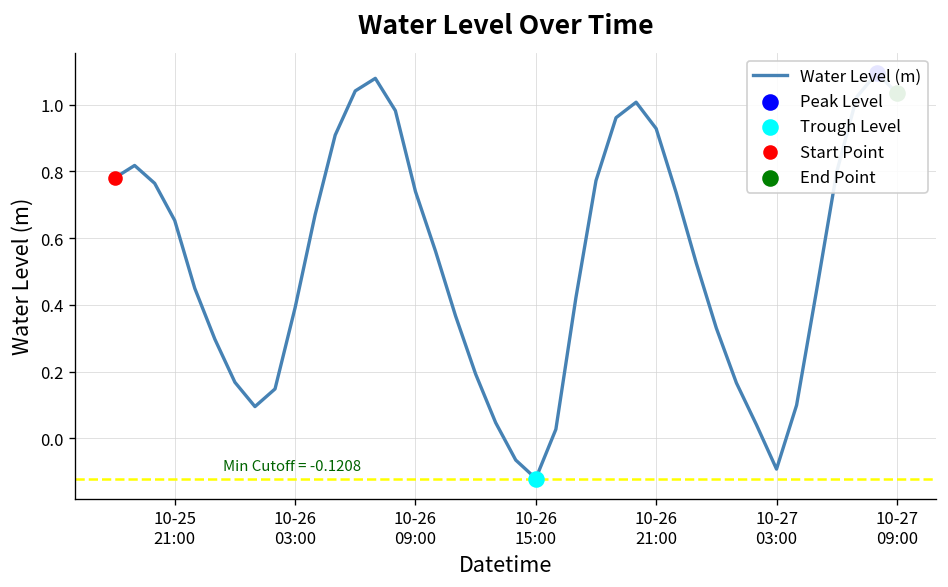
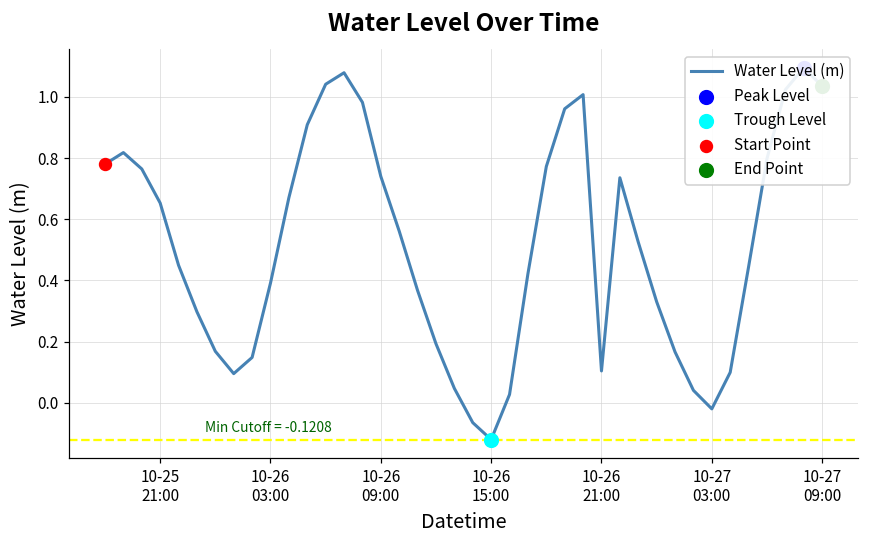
  {
    "Water Level (m)": {
      "10-25 21:00": 0.65,
      "10-26 03:00": 0.39,
      "10-26 09:00": 0.74,
-     "10-26 21:00": 0.93,
-     "10-27 03:00": -0.09
+     "10-26 21:00": 0.10,
+     "10-27 03:00": -0.02
    }
  }
